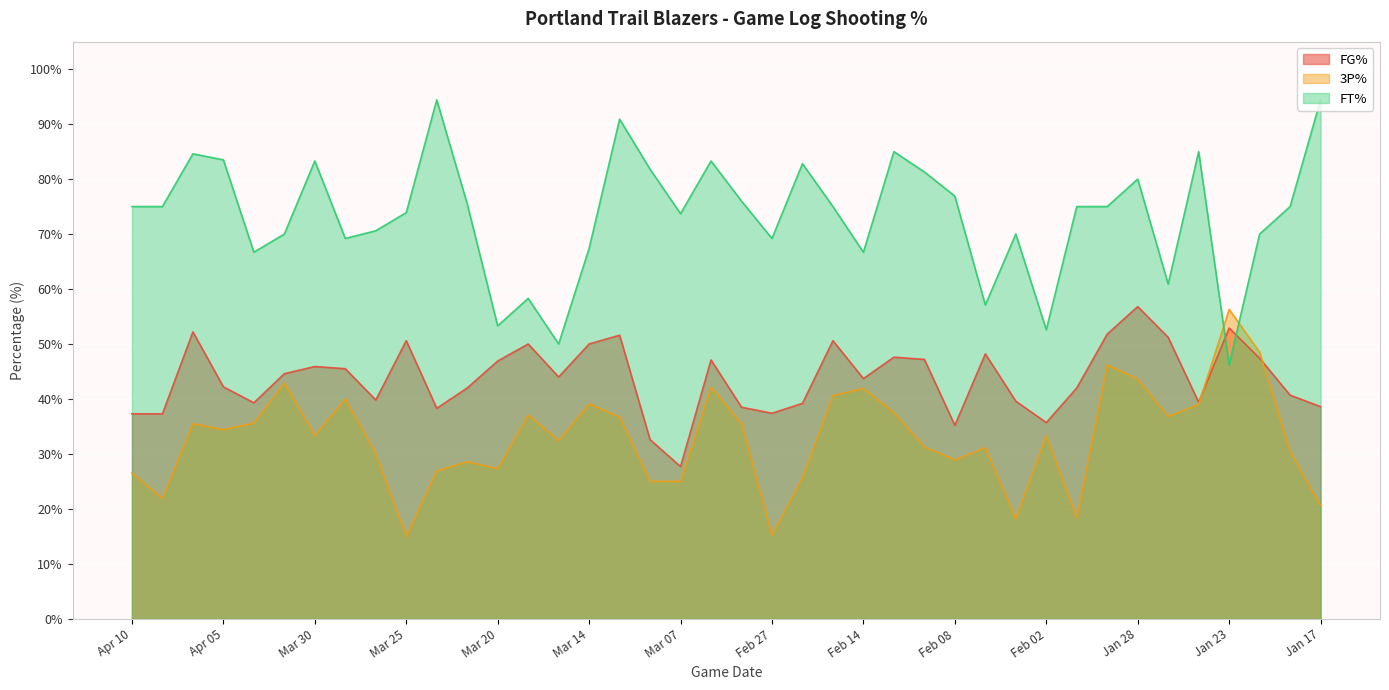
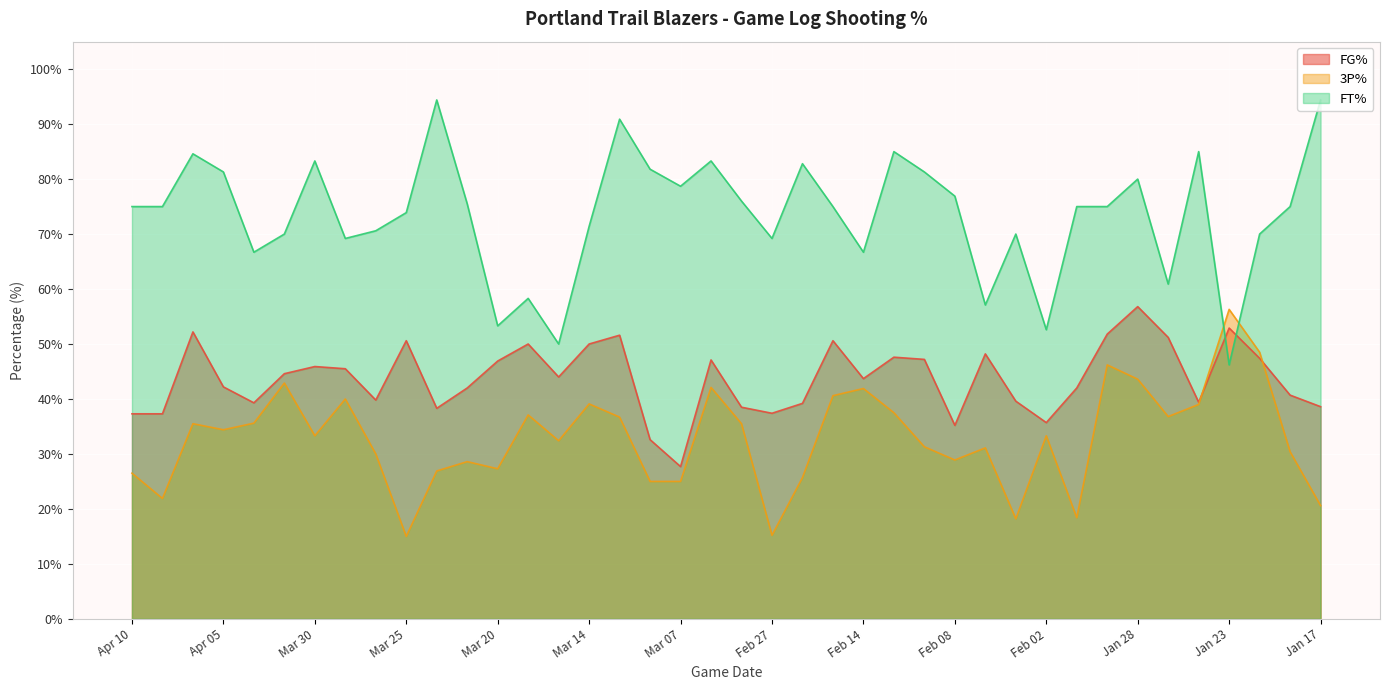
  {
    "FG%": {
      "Apr 10": "37%",
      "Apr 05": "42%",
      "Mar 30": "46%",
      "Mar 25": "51%",
      "Mar 20": "47%",
      "Mar 14": "50%",
      "Mar 07": "28%",
      "Feb 27": "37%",
      "Feb 14": "44%",
      "Feb 08": "35%",
      "Feb 02": "36%",
      "Jan 28": "57%",
      "Jan 23": "53%",
      "Jan 17": "39%"
    },
    "3P%": {
      "Apr 10": "27%",
      "Apr 05": "34%",
      "Mar 30": "33%",
      "Mar 25": "15%",
      "Mar 20": "27%",
      "Mar 14": "39%",
      "Mar 07": "25%",
      "Feb 27": "15%",
      "Feb 14": "42%",
      "Feb 08": "29%",
      "Feb 02": "33%",
      "Jan 28": "44%",
      "Jan 23": "56%",
      "Jan 17": "21%"
    },
    "FT%": {
      "Apr 10": "75%",
-     "Apr 05": "84%",
+     "Apr 05": "81%",
      "Mar 30": "83%",
      "Mar 25": "74%",
      "Mar 20": "53%",
-     "Mar 14": "67%",
-     "Mar 07": "74%",
+     "Mar 14": "71%",
+     "Mar 07": "79%",
      "Feb 27": "69%",
      "Feb 14": "67%",
      "Feb 08": "77%",
      "Feb 02": "53%",
      "Jan 28": "80%",
      "Jan 23": "46%"
    }
  }
